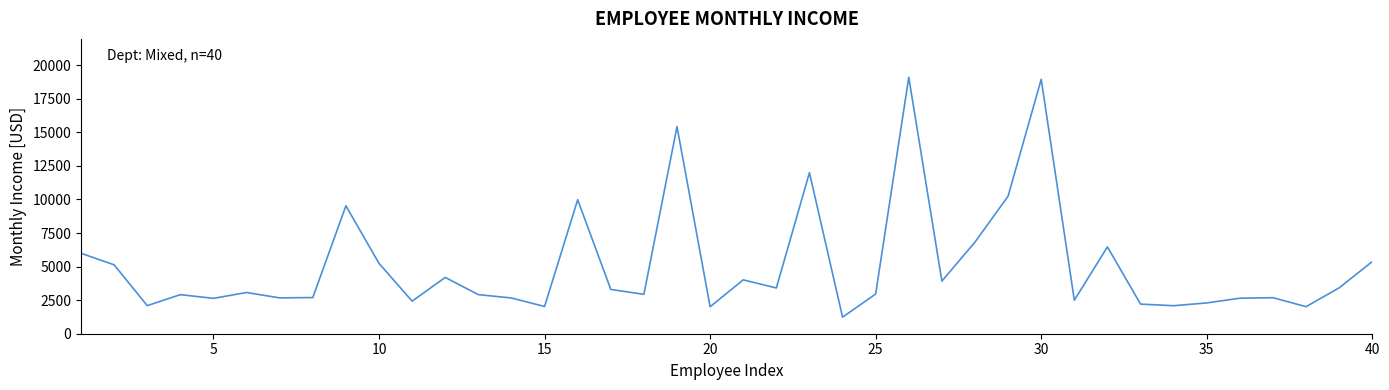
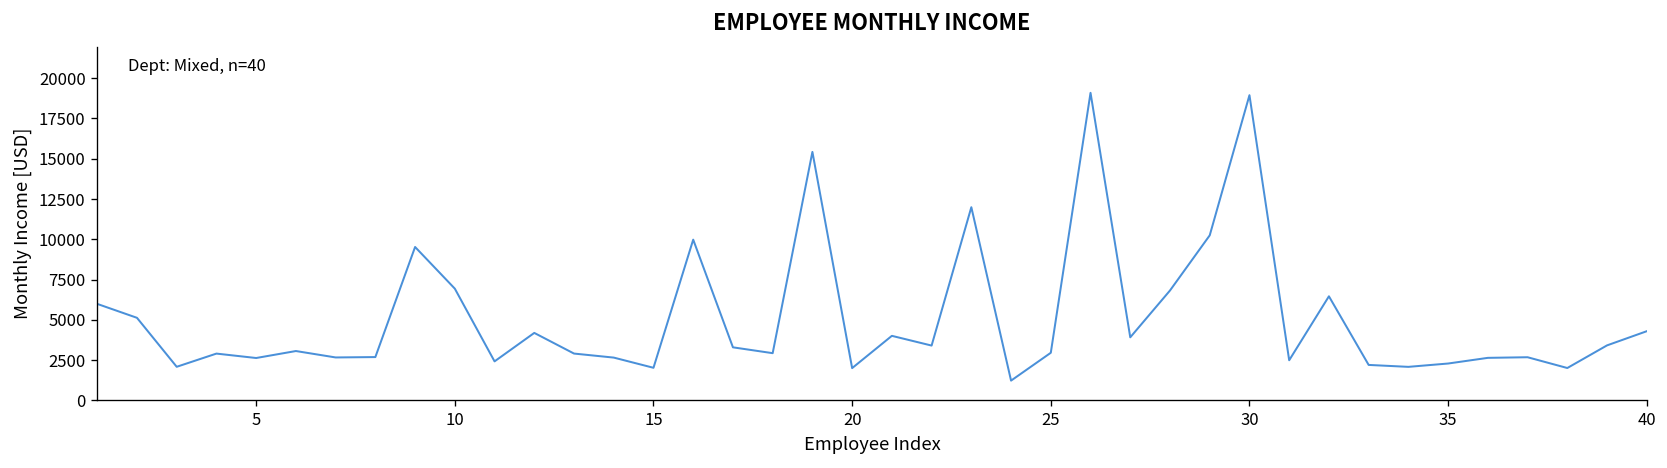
  {
    "5": 2600,
-   "10": 5200,
+   "10": 6900,
    "15": 2000,
    "20": 2000,
    "25": 3000,
    "30": 18900,
    "35": 2300,
-   "40": 5400
+   "40": 4300
  }
